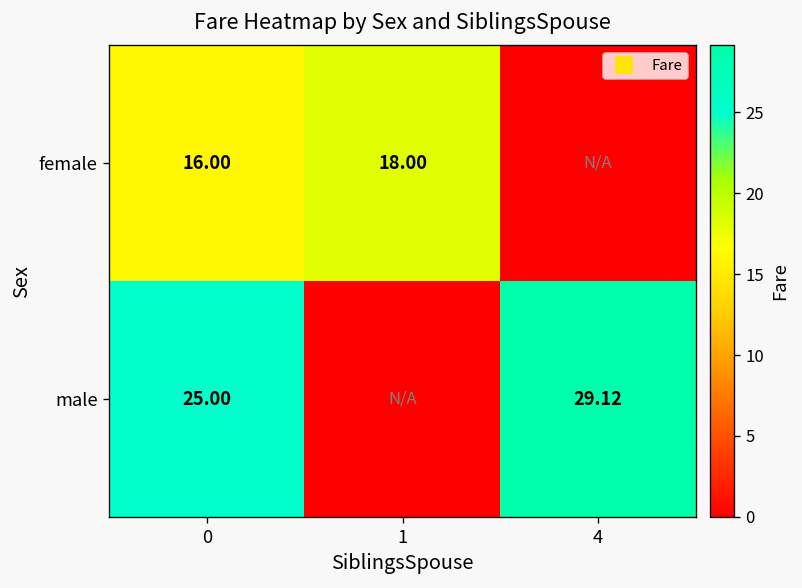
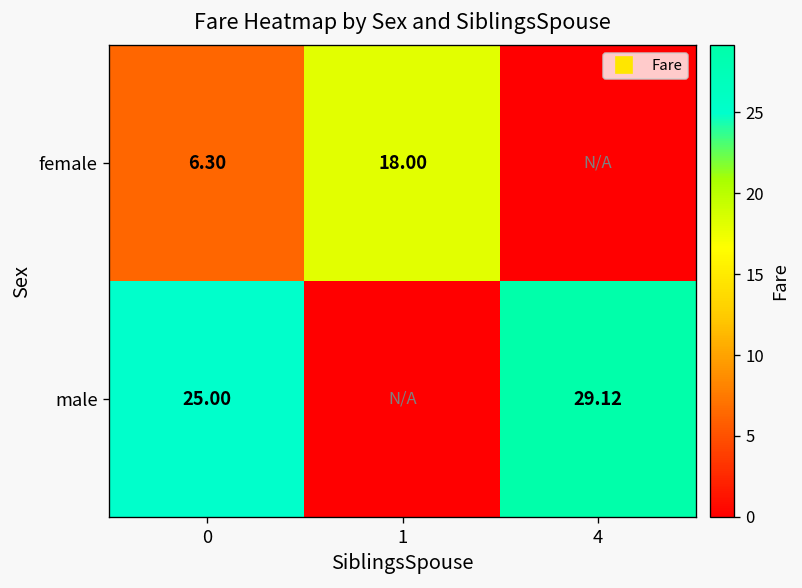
  {
    "female": {
-     "0": 16.00,
+     "0": 6.30,
      "1": 18.00
    },
    "male": {
      "0": 25.00,
      "4": 29.12
    }
  }
